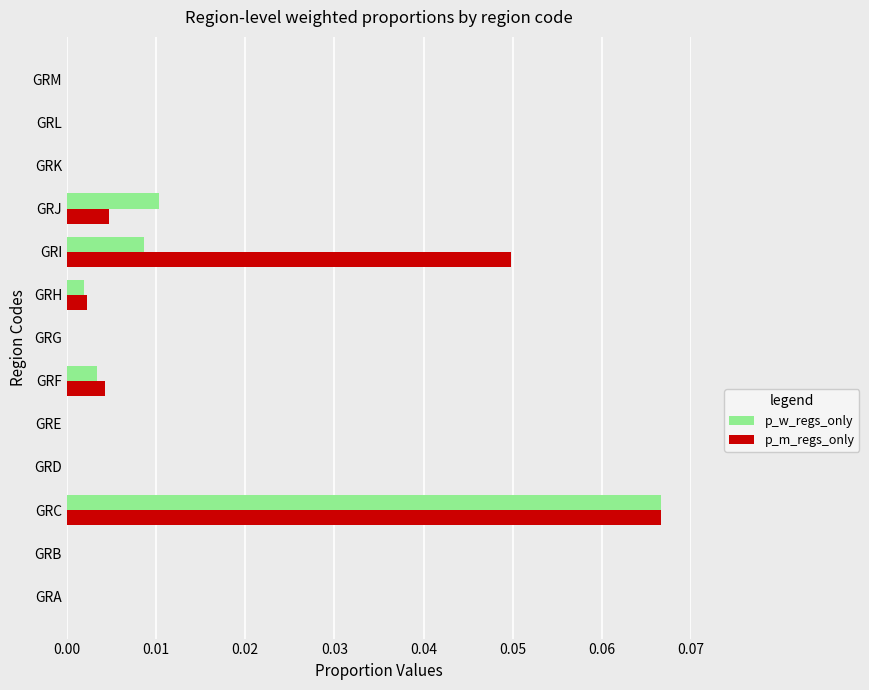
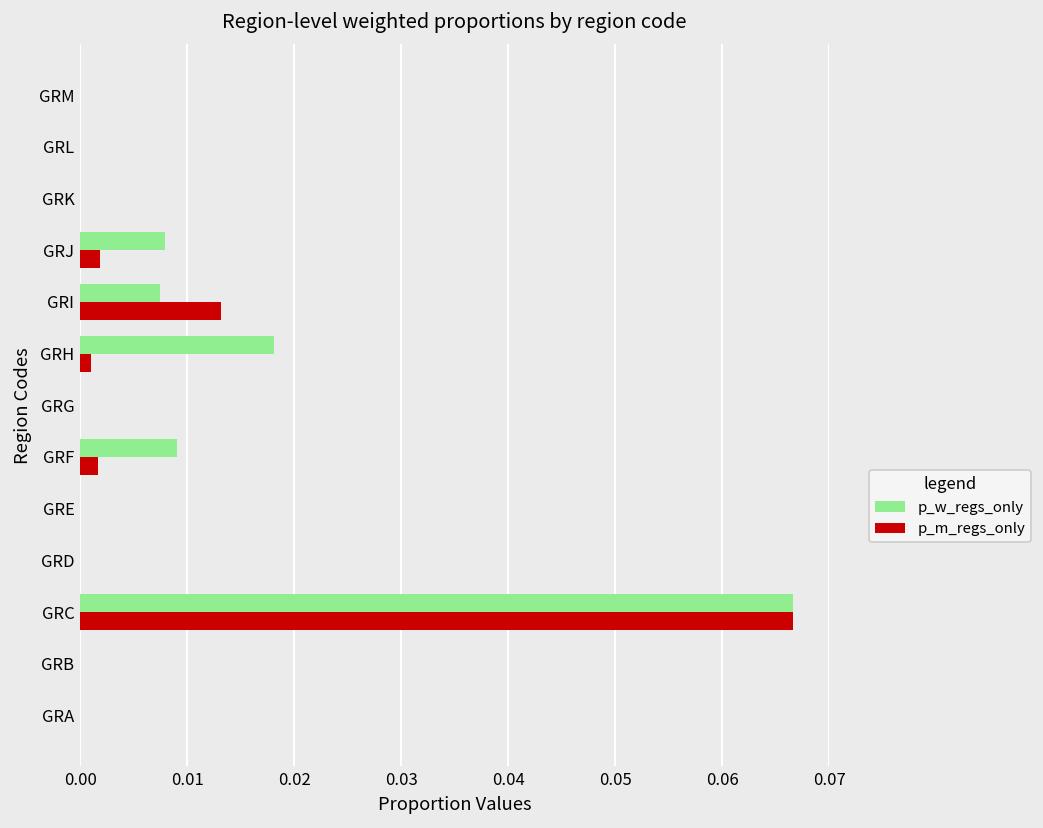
  {
    "p_w_regs_only": {
      "GRM": 0.000,
      "GRL": 0.000,
      "GRK": 0.000,
-     "GRJ": 0.010,
-     "GRI": 0.009,
-     "GRH": 0.002,
+     "GRJ": 0.008,
+     "GRI": 0.007,
+     "GRH": 0.018,
      "GRG": 0.000,
-     "GRF": 0.003,
+     "GRF": 0.009,
      "GRE": 0.000,
      "GRD": 0.000,
      "GRC": 0.067,
      "GRB": 0.000,
      "GRA": 0.000
    },
    "p_m_regs_only": {
      "GRM": 0.000,
      "GRL": 0.000,
      "GRK": 0.000,
-     "GRJ": 0.005,
-     "GRI": 0.050,
-     "GRH": 0.002,
+     "GRJ": 0.002,
+     "GRI": 0.013,
+     "GRH": 0.001,
      "GRG": 0.000,
-     "GRF": 0.004,
+     "GRF": 0.002,
      "GRE": 0.000,
      "GRD": 0.000,
      "GRC": 0.067,
      "GRB": 0.000,
      "GRA": 0.000
    }
  }
